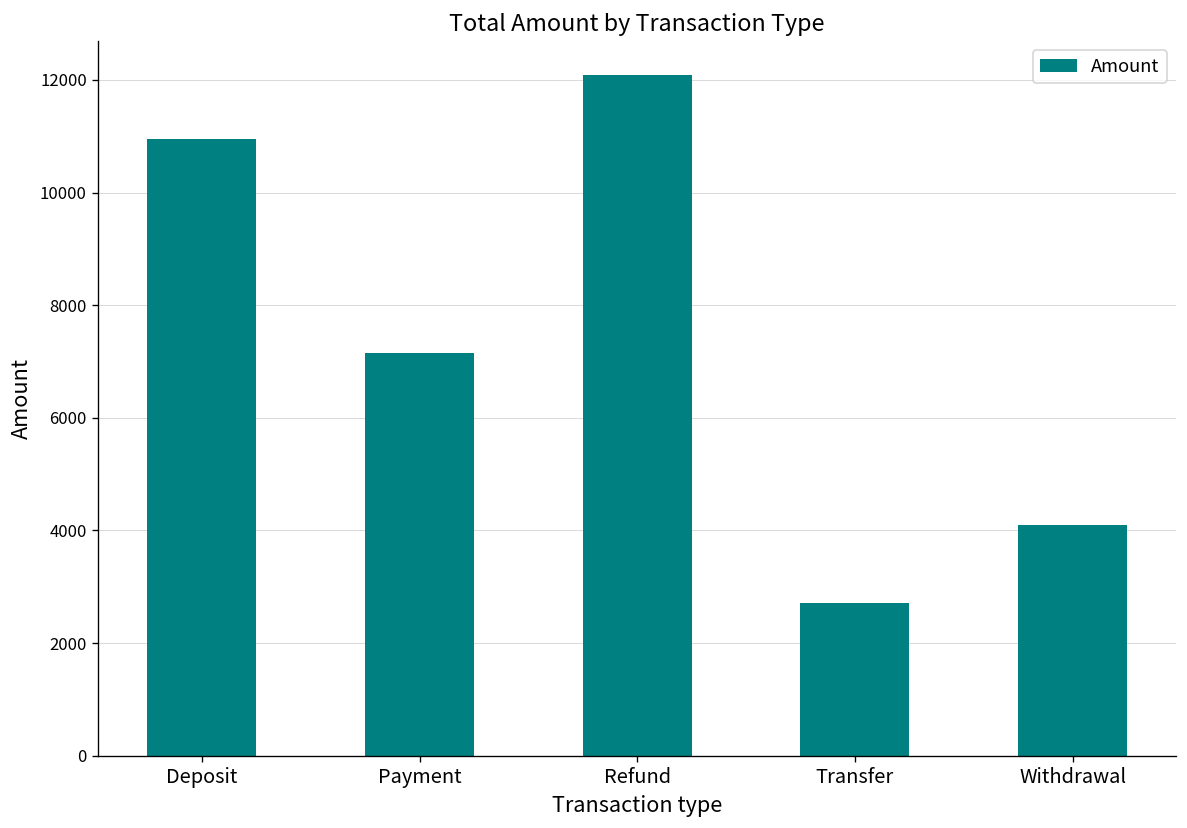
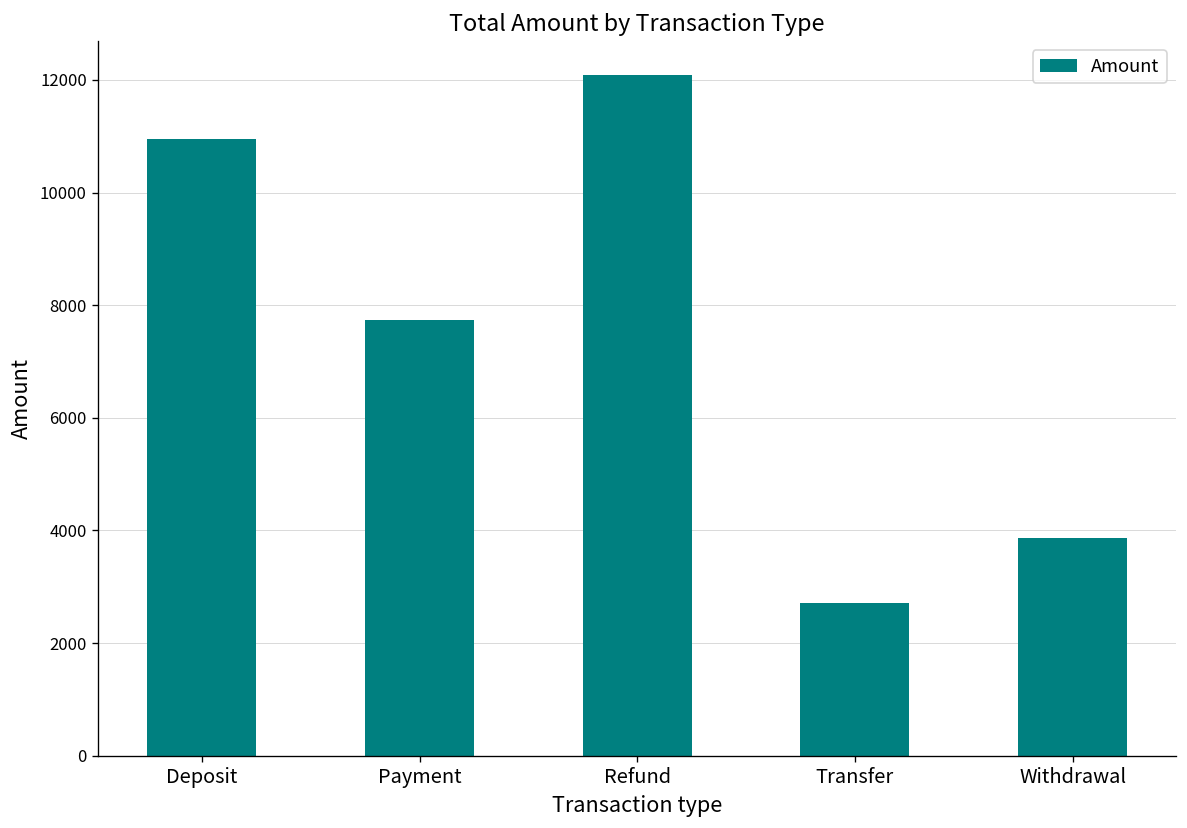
  {
    "Deposit": 10900,
-   "Payment": 7200,
+   "Payment": 7700,
    "Refund": 12100,
    "Transfer": 2700,
-   "Withdrawal": 4100
+   "Withdrawal": 3900
  }
